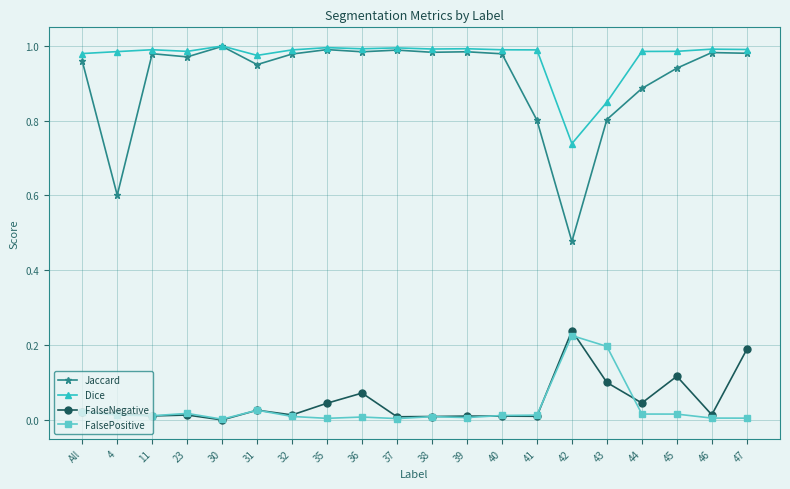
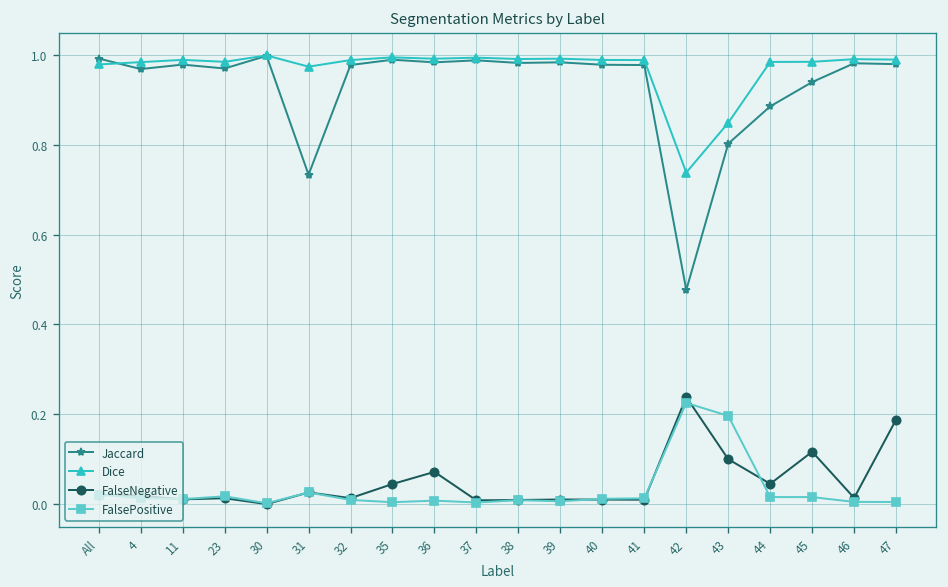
  {
    "Jaccard": {
-     "All": 0.96,
-     "4": 0.60,
+     "All": 0.99,
+     "4": 0.97,
      "11": 0.98,
      "23": 0.97,
-     "31": 0.95,
+     "31": 0.73,
      "32": 0.98,
      "36": 0.98,
      "38": 0.98,
      "39": 0.98,
      "40": 0.98,
-     "41": 0.80,
+     "41": 0.98,
      "42": 0.48,
      "43": 0.80,
      "44": 0.89,
      "45": 0.94,
      "46": 0.98,
      "47": 0.98
    },
    "FalseNegative": {
      "35": 0.04,
      "36": 0.07,
      "42": 0.24,
      "43": 0.10,
      "44": 0.05,
      "45": 0.12,
      "46": 0.01,
      "47": 0.19
    }
  }
